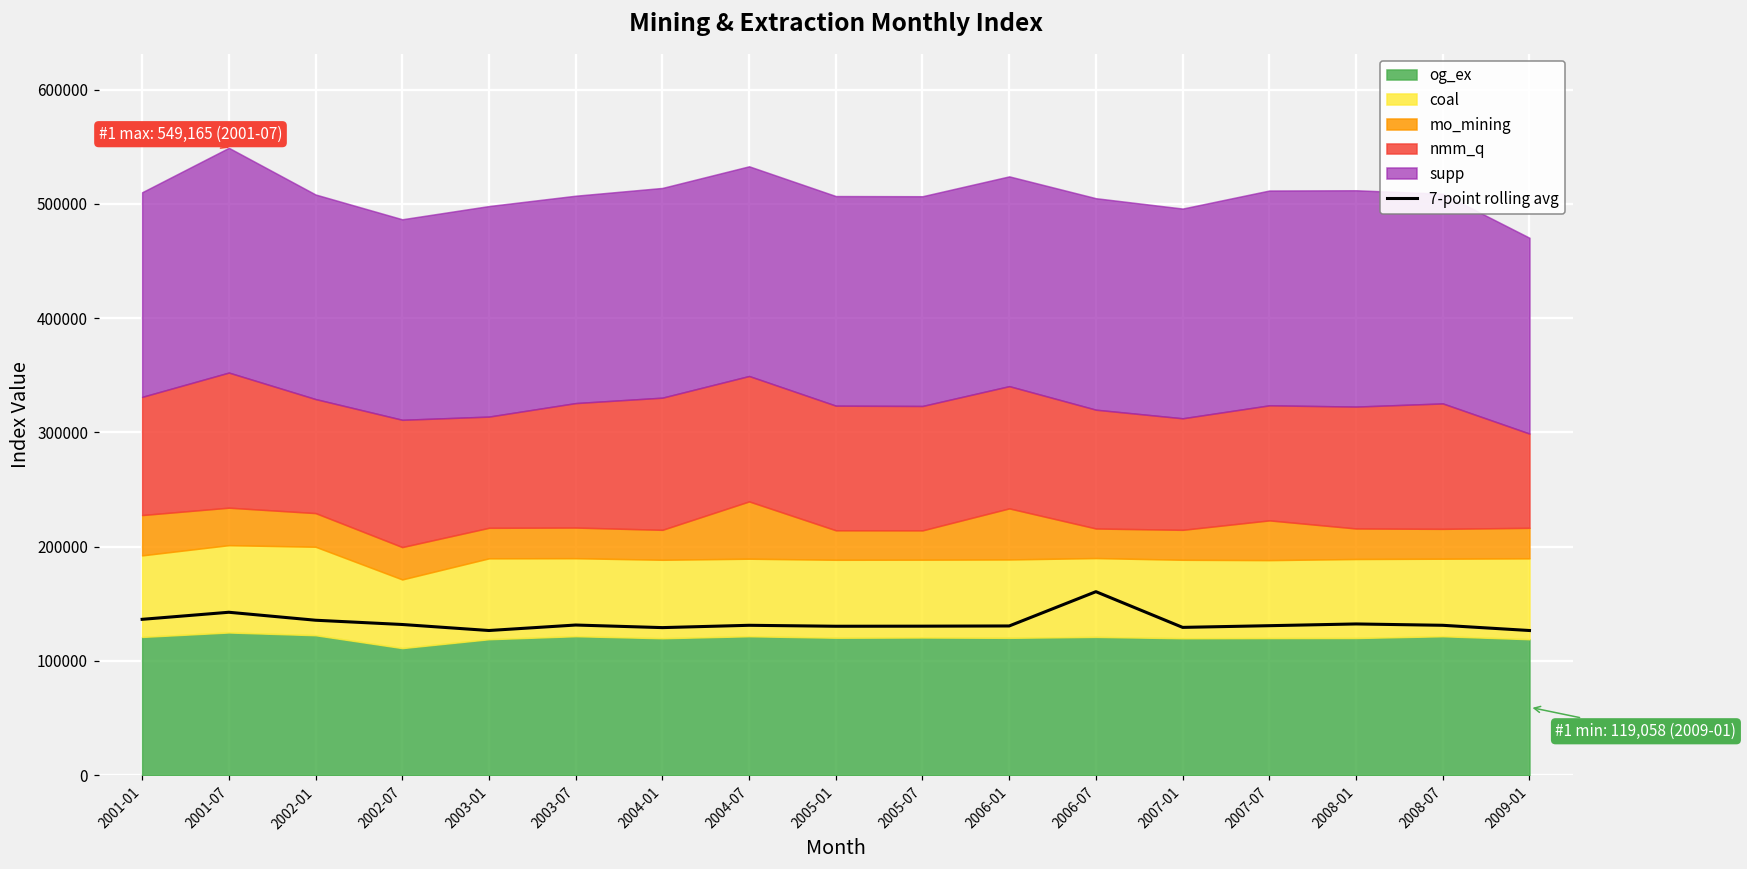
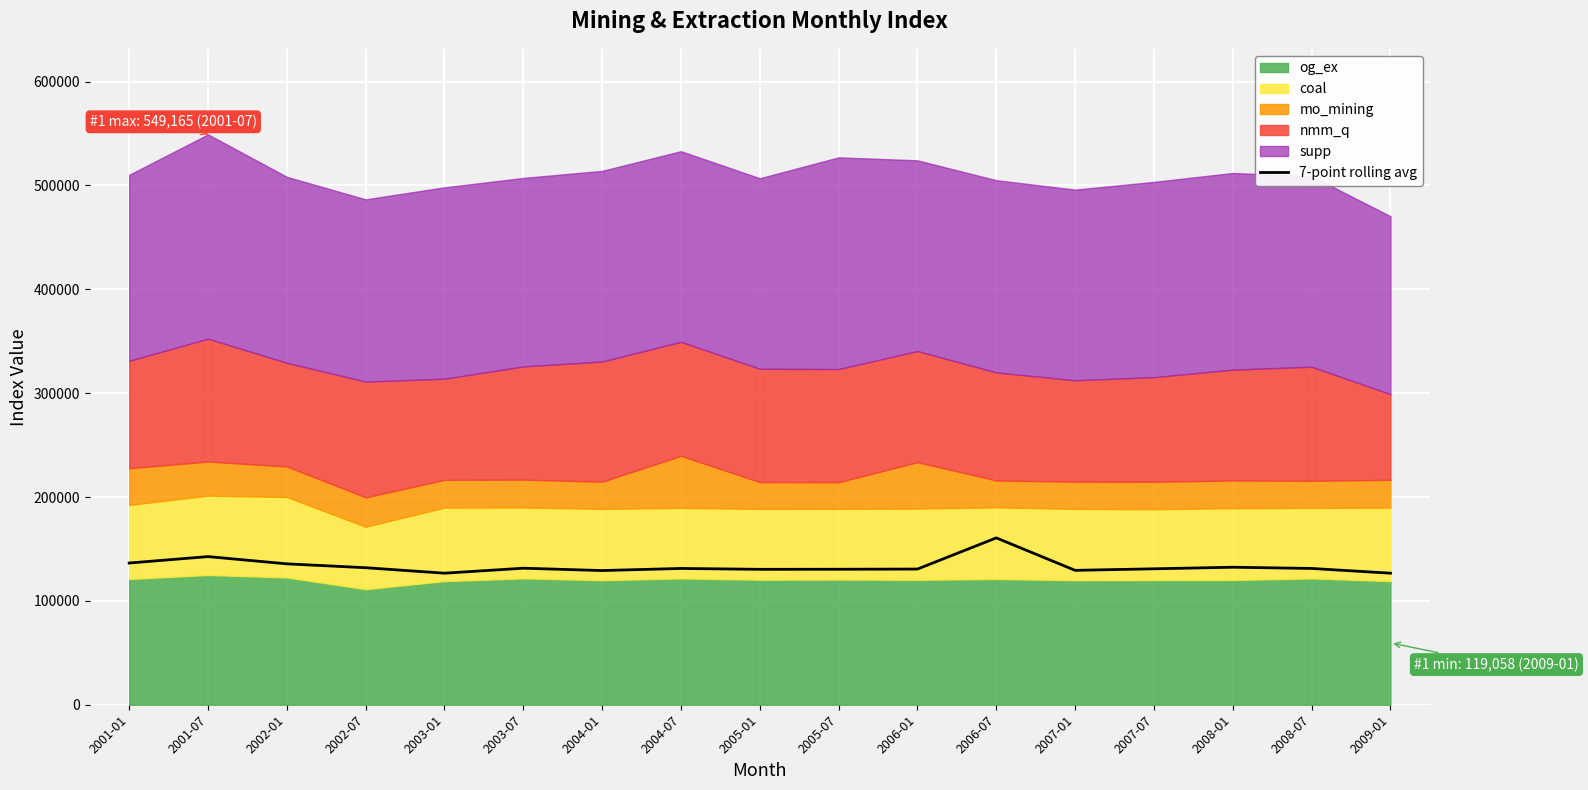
  {
    "7-point rolling avg": {
      "2001-01": 136000,
      "2001-07": 143000,
      "2002-01": 136000,
      "2002-07": 132000,
      "2003-01": 127000,
      "2003-07": 131000,
      "2004-01": 129000,
      "2004-07": 131000,
      "2005-01": 130000,
      "2005-07": 130000,
      "2006-01": 131000,
      "2006-07": 161000,
      "2007-01": 129000,
      "2007-07": 131000,
      "2008-01": 132000,
      "2008-07": 131000,
      "2009-01": 127000
    },
    "og_ex": {
      "2001-01": 121000,
      "2001-07": 125000,
      "2002-01": 123000,
      "2002-07": 111000,
      "2003-01": 119000,
      "2003-07": 122000,
      "2004-01": 120000,
      "2004-07": 122000,
      "2005-01": 120000,
      "2005-07": 121000,
      "2006-01": 120000,
      "2006-07": 121000,
      "2007-01": 120000,
      "2007-07": 120000,
      "2008-01": 120000,
      "2008-07": 122000,
      "2009-01": 119000
    },
    "coal": {
      "2001-01": 71000,
      "2001-07": 76000,
      "2002-01": 77000,
      "2002-07": 60000,
      "2003-01": 71000,
      "2003-07": 68000,
      "2004-01": 69000,
      "2004-07": 68000,
      "2005-01": 68000,
      "2005-07": 68000,
      "2006-01": 69000,
      "2006-07": 69000,
      "2007-01": 69000,
      "2007-07": 68000,
      "2008-01": 69000,
      "2008-07": 68000,
      "2009-01": 71000
    },
    "mo_mining": {
      "2001-01": 35000,
      "2001-07": 33000,
      "2002-01": 29000,
      "2002-07": 28000,
      "2003-01": 27000,
      "2003-07": 27000,
      "2004-01": 26000,
      "2004-07": 50000,
      "2005-01": 26000,
      "2005-07": 26000,
      "2006-01": 45000,
      "2006-07": 26000,
      "2007-01": 26000,
-     "2007-07": 35000,
+     "2007-07": 26000,
      "2008-01": 27000,
      "2008-07": 26000,
      "2009-01": 27000
    },
    "nmm_q": {
      "2001-01": 103000,
      "2001-07": 118000,
      "2002-01": 100000,
      "2002-07": 111000,
      "2003-01": 97000,
      "2003-07": 109000,
      "2004-01": 116000,
      "2004-07": 110000,
      "2005-01": 109000,
      "2005-07": 109000,
      "2006-01": 107000,
      "2006-07": 104000,
      "2007-01": 98000,
      "2007-07": 101000,
      "2008-01": 107000,
      "2008-07": 110000,
      "2009-01": 82000
    },
    "supp": {
      "2001-01": 179000,
      "2002-01": 179000,
      "2002-07": 176000,
      "2003-01": 184000,
      "2003-07": 182000,
      "2004-01": 184000,
      "2004-07": 184000,
      "2005-01": 183000,
-     "2005-07": 184000,
+     "2005-07": 204000,
      "2006-01": 184000,
      "2006-07": 185000,
      "2007-01": 184000,
      "2007-07": 188000,
      "2008-01": 189000,
      "2009-01": 171000
    }
  }
